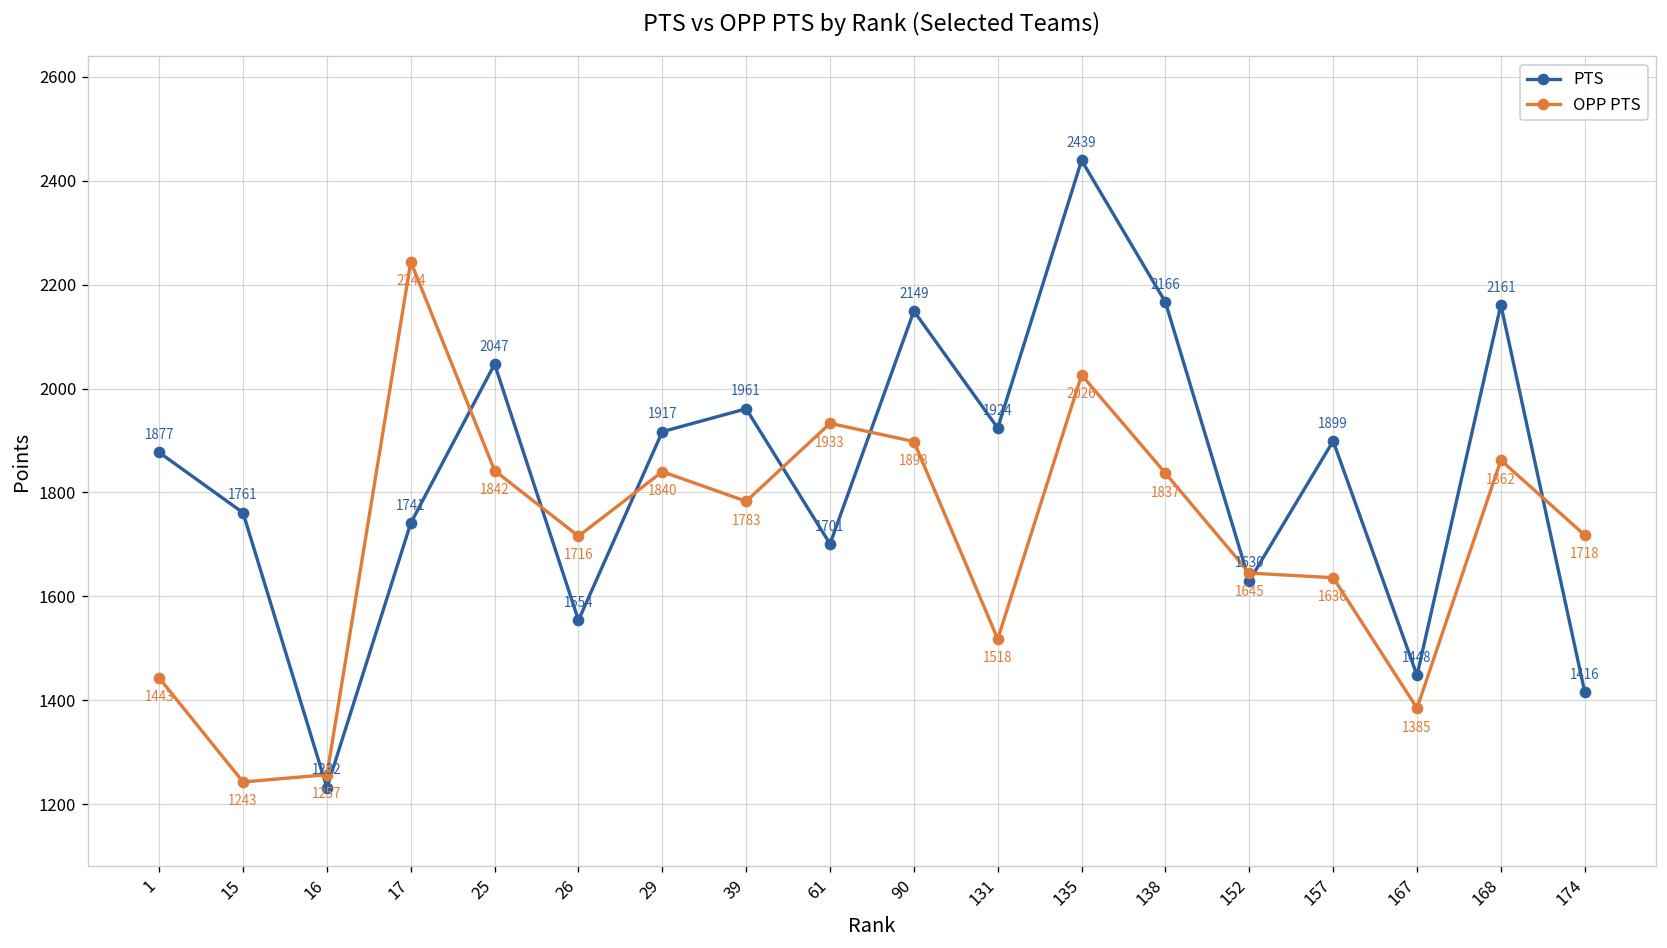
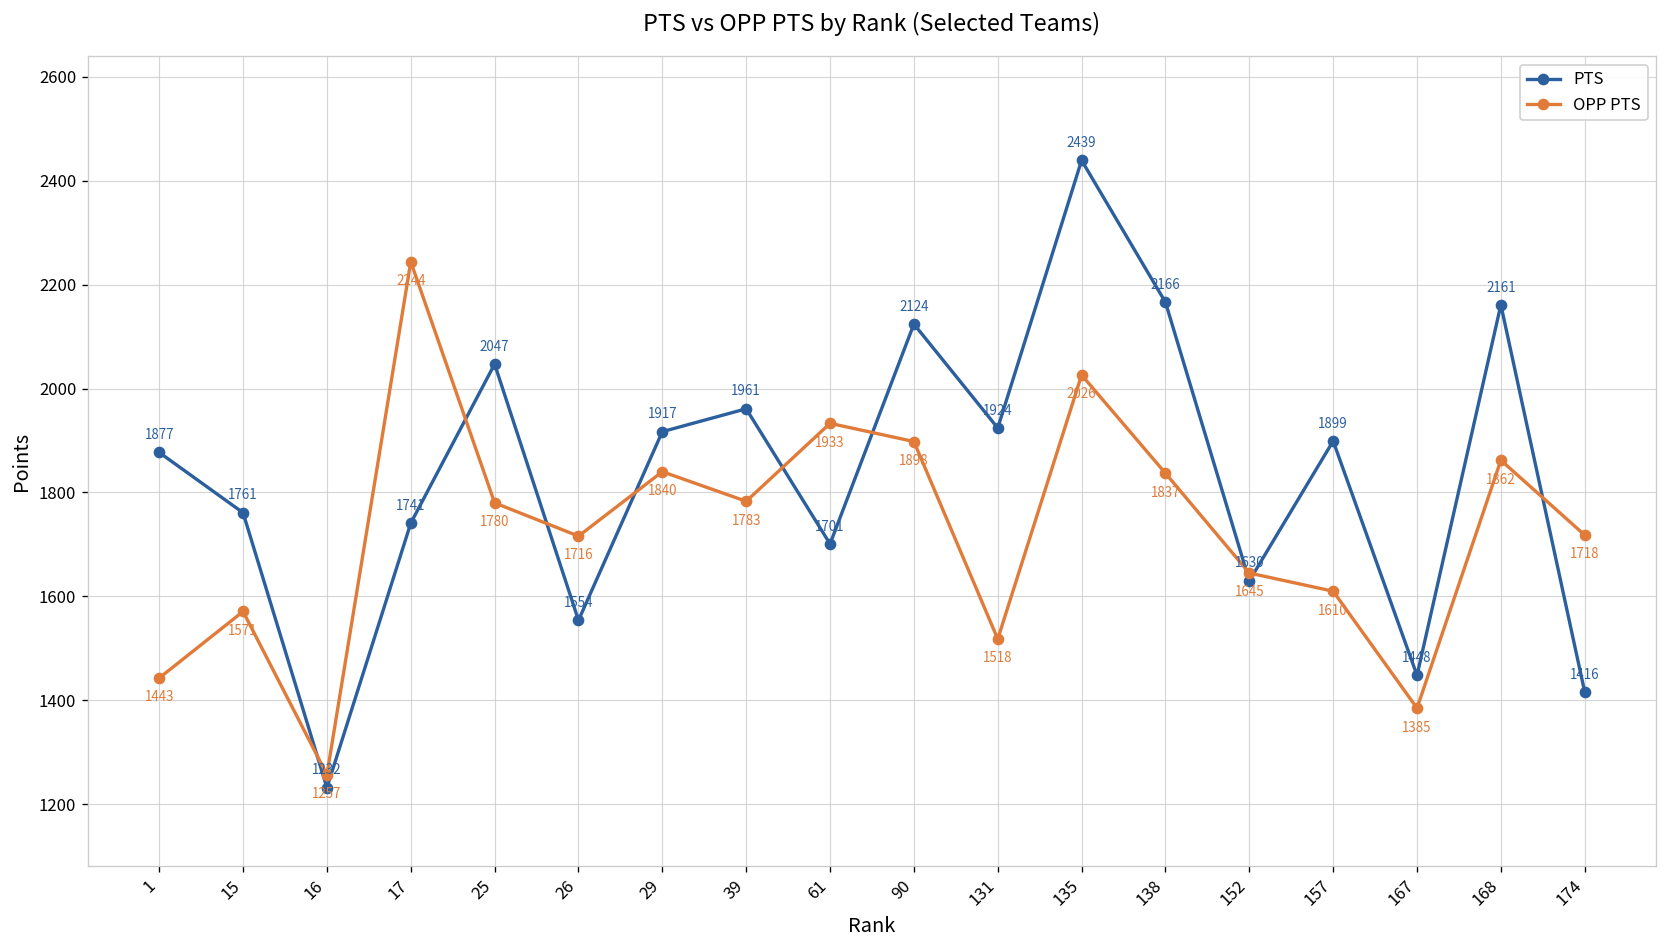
  {
    "PTS": {
      "1": 1877,
      "15": 1761,
      "17": 1741,
      "25": 2047,
      "26": 1554,
      "29": 1917,
      "39": 1961,
      "61": 1701,
-     "90": 2149,
+     "90": 2124,
      "131": 1924,
      "135": 2439,
      "138": 2166,
      "152": 1630,
      "157": 1899,
      "167": 1448,
      "168": 2161,
      "174": 1416
    },
    "OPP PTS": {
      "1": 1443,
-     "15": 1243,
+     "15": 1571,
      "17": 2244,
-     "25": 1842,
+     "25": 1780,
      "26": 1716,
      "29": 1840,
      "39": 1783,
      "61": 1933,
      "90": 1898,
      "131": 1518,
      "135": 2026,
      "138": 1837,
      "152": 1645,
-     "157": 1636,
+     "157": 1610,
      "167": 1385,
      "168": 1862,
      "174": 1718
    }
  }
